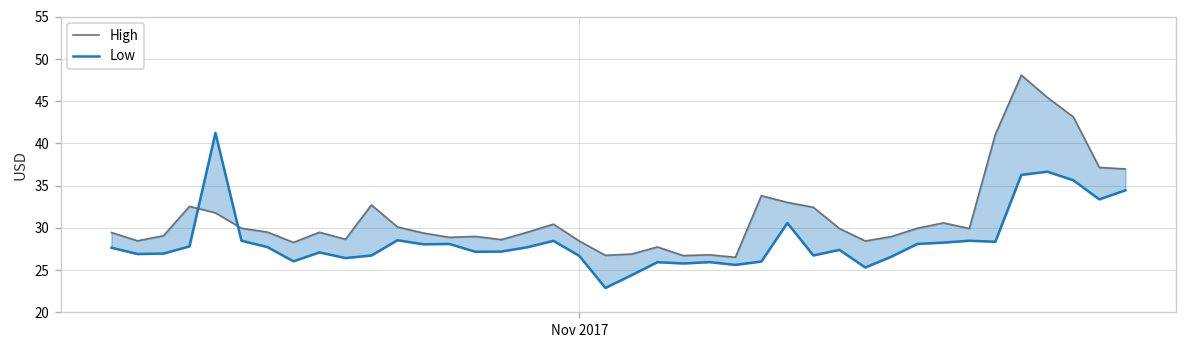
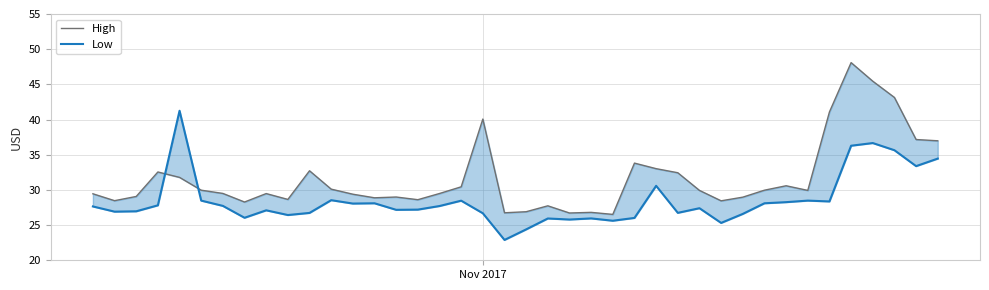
  {
    "High": {
-     "Nov 2017": 28
+     "Nov 2017": 40
    }
  }
